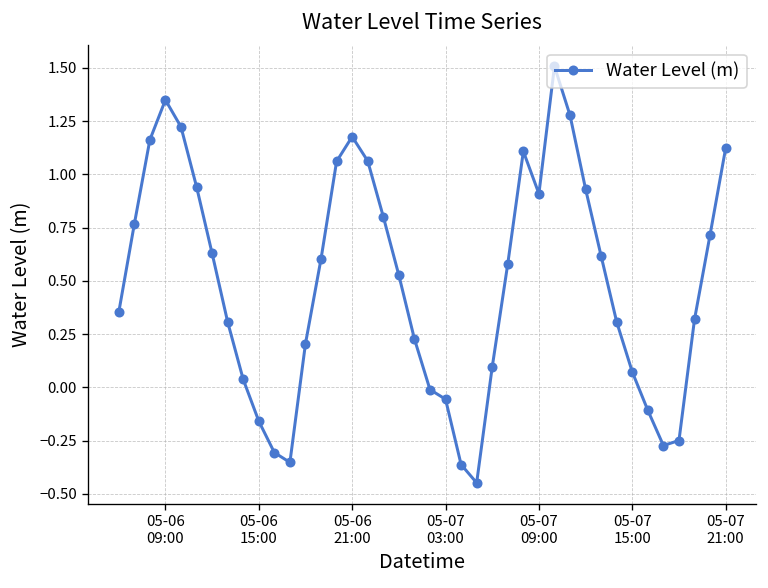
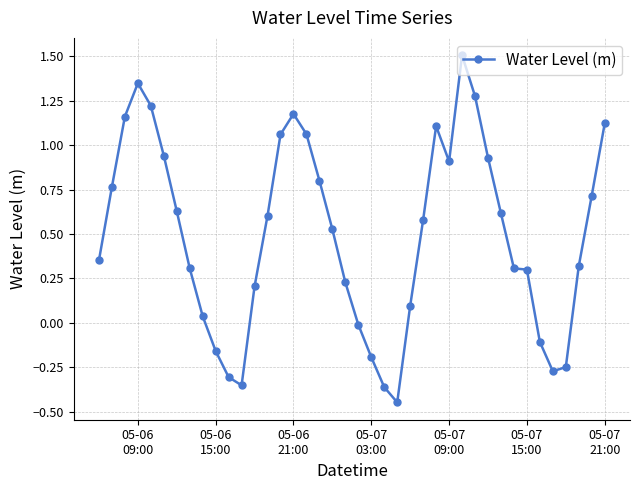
  {
    "05-06 09:00": 1.35,
    "05-06 15:00": -0.16,
    "05-06 21:00": 1.18,
-   "05-07 03:00": -0.06,
+   "05-07 03:00": -0.19,
    "05-07 09:00": 0.91,
-   "05-07 15:00": 0.07,
+   "05-07 15:00": 0.30,
    "05-07 21:00": 1.12
  }
